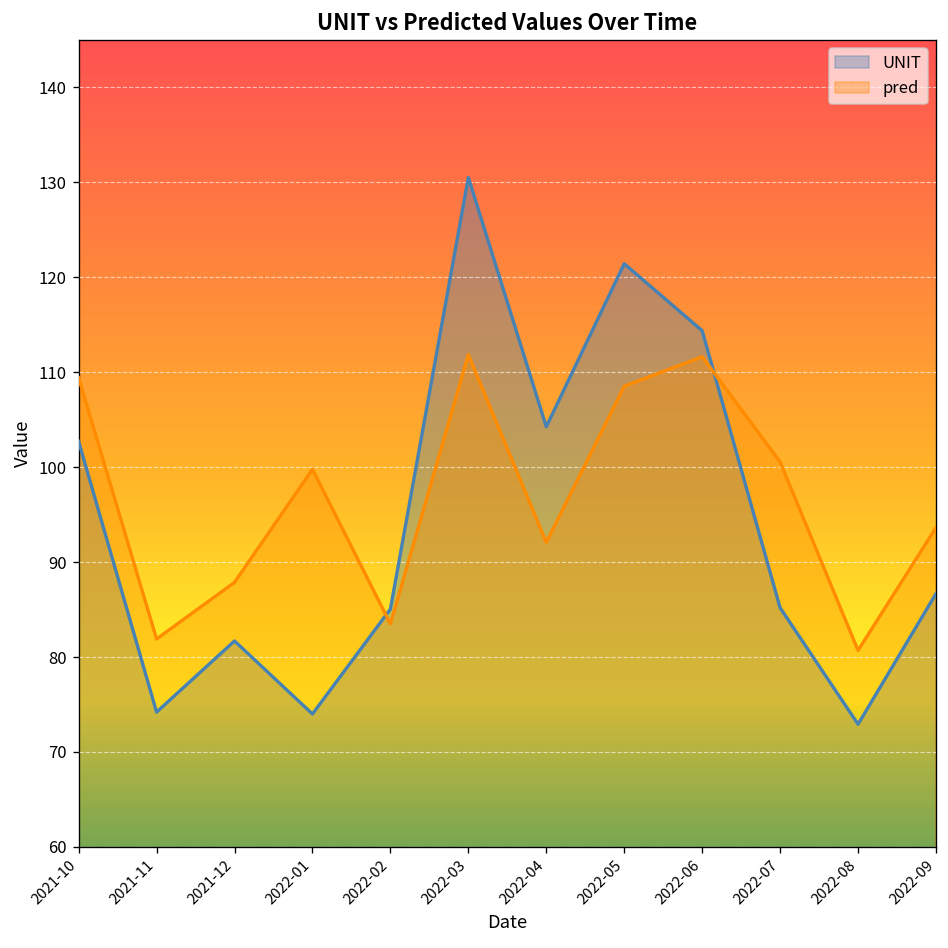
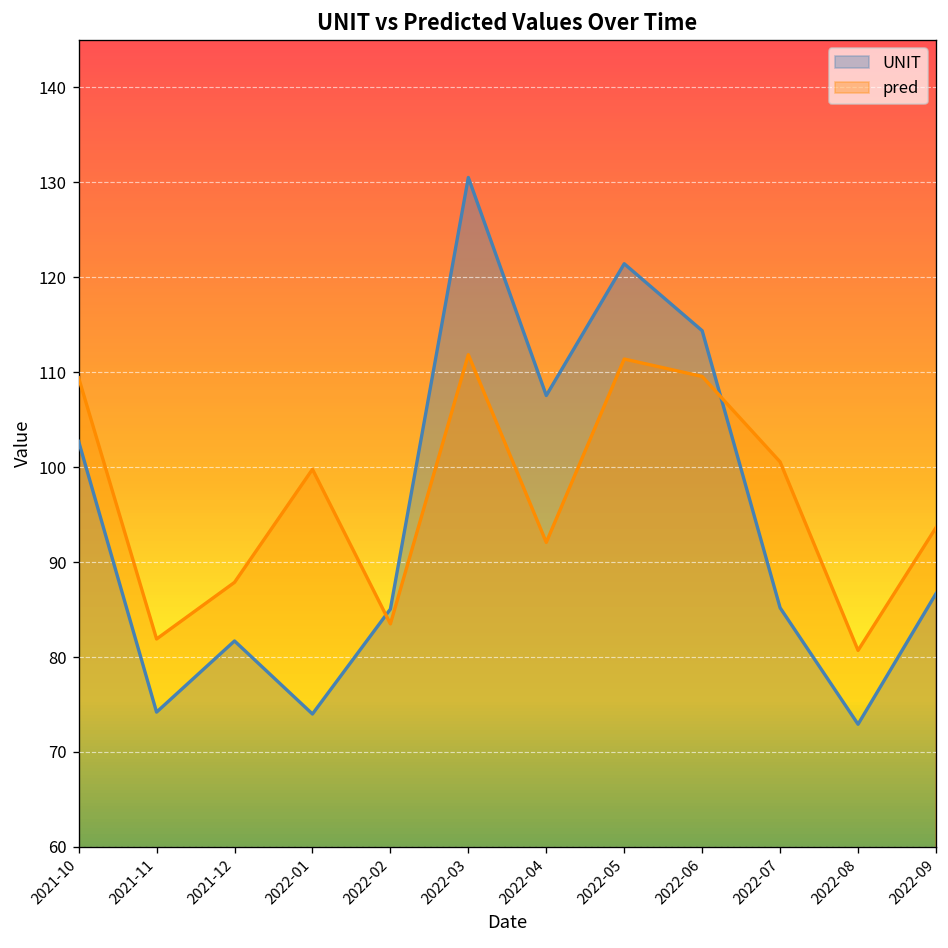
  {
    "UNIT": {
      "2021-10": 103,
      "2021-11": 74,
      "2021-12": 82,
      "2022-01": 74,
      "2022-02": 85,
      "2022-03": 131,
-     "2022-04": 104,
+     "2022-04": 108,
      "2022-05": 121,
      "2022-06": 114,
      "2022-07": 85,
      "2022-08": 73,
      "2022-09": 87
    },
    "pred": {
      "2021-10": 109,
      "2021-11": 82,
      "2021-12": 88,
      "2022-01": 100,
      "2022-02": 83,
      "2022-03": 112,
      "2022-04": 92,
-     "2022-05": 109,
-     "2022-06": 112,
+     "2022-05": 111,
+     "2022-06": 110,
      "2022-07": 101,
      "2022-08": 81,
      "2022-09": 94
    }
  }
